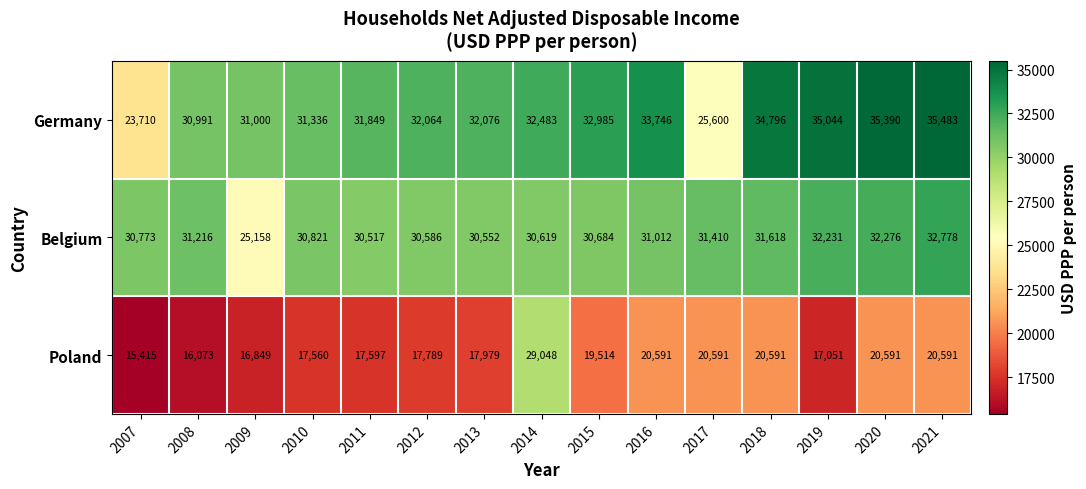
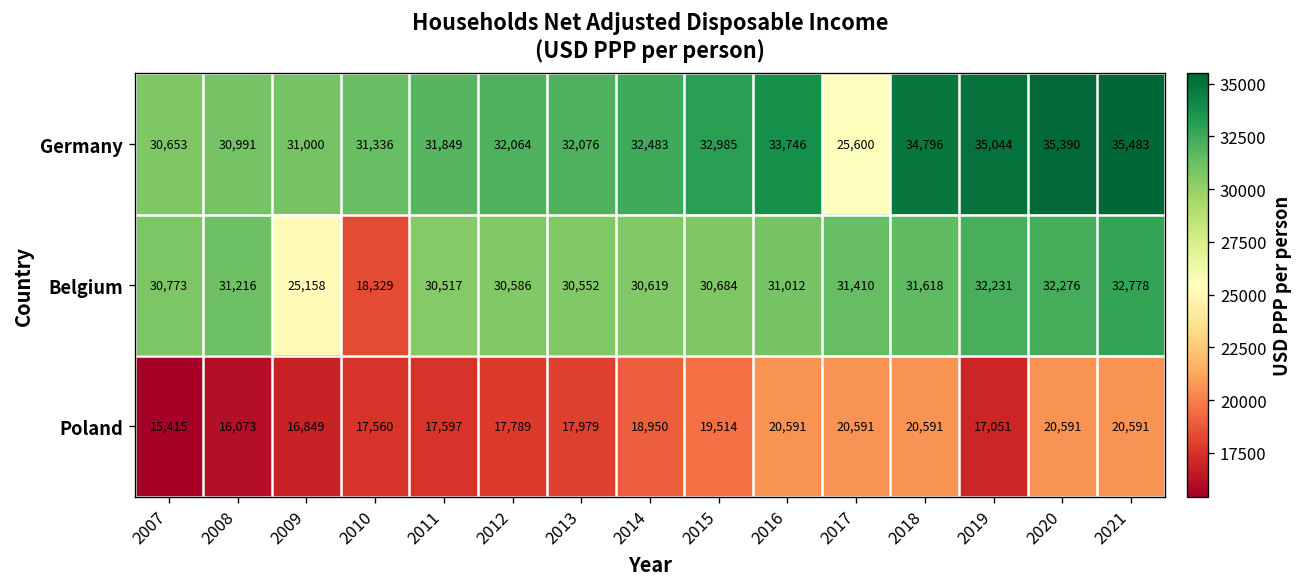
  {
    "Germany": {
-     "2007": "23,710",
+     "2007": "30,653",
      "2008": "30,991",
      "2009": "31,000",
      "2010": "31,336",
      "2011": "31,849",
      "2012": "32,064",
      "2013": "32,076",
      "2014": "32,483",
      "2015": "32,985",
      "2016": "33,746",
      "2017": "25,600",
      "2018": "34,796",
      "2019": "35,044",
      "2020": "35,390",
      "2021": "35,483"
    },
    "Belgium": {
      "2007": "30,773",
      "2008": "31,216",
      "2009": "25,158",
-     "2010": "30,821",
+     "2010": "18,329",
      "2011": "30,517",
      "2012": "30,586",
      "2013": "30,552",
      "2014": "30,619",
      "2015": "30,684",
      "2016": "31,012",
      "2017": "31,410",
      "2018": "31,618",
      "2019": "32,231",
      "2020": "32,276",
      "2021": "32,778"
    },
    "Poland": {
      "2007": "15,415",
      "2008": "16,073",
      "2009": "16,849",
      "2010": "17,560",
      "2011": "17,597",
      "2012": "17,789",
      "2013": "17,979",
-     "2014": "29,048",
+     "2014": "18,950",
      "2015": "19,514",
      "2016": "20,591",
      "2017": "20,591",
      "2018": "20,591",
      "2019": "17,051",
      "2020": "20,591",
      "2021": "20,591"
    }
  }
